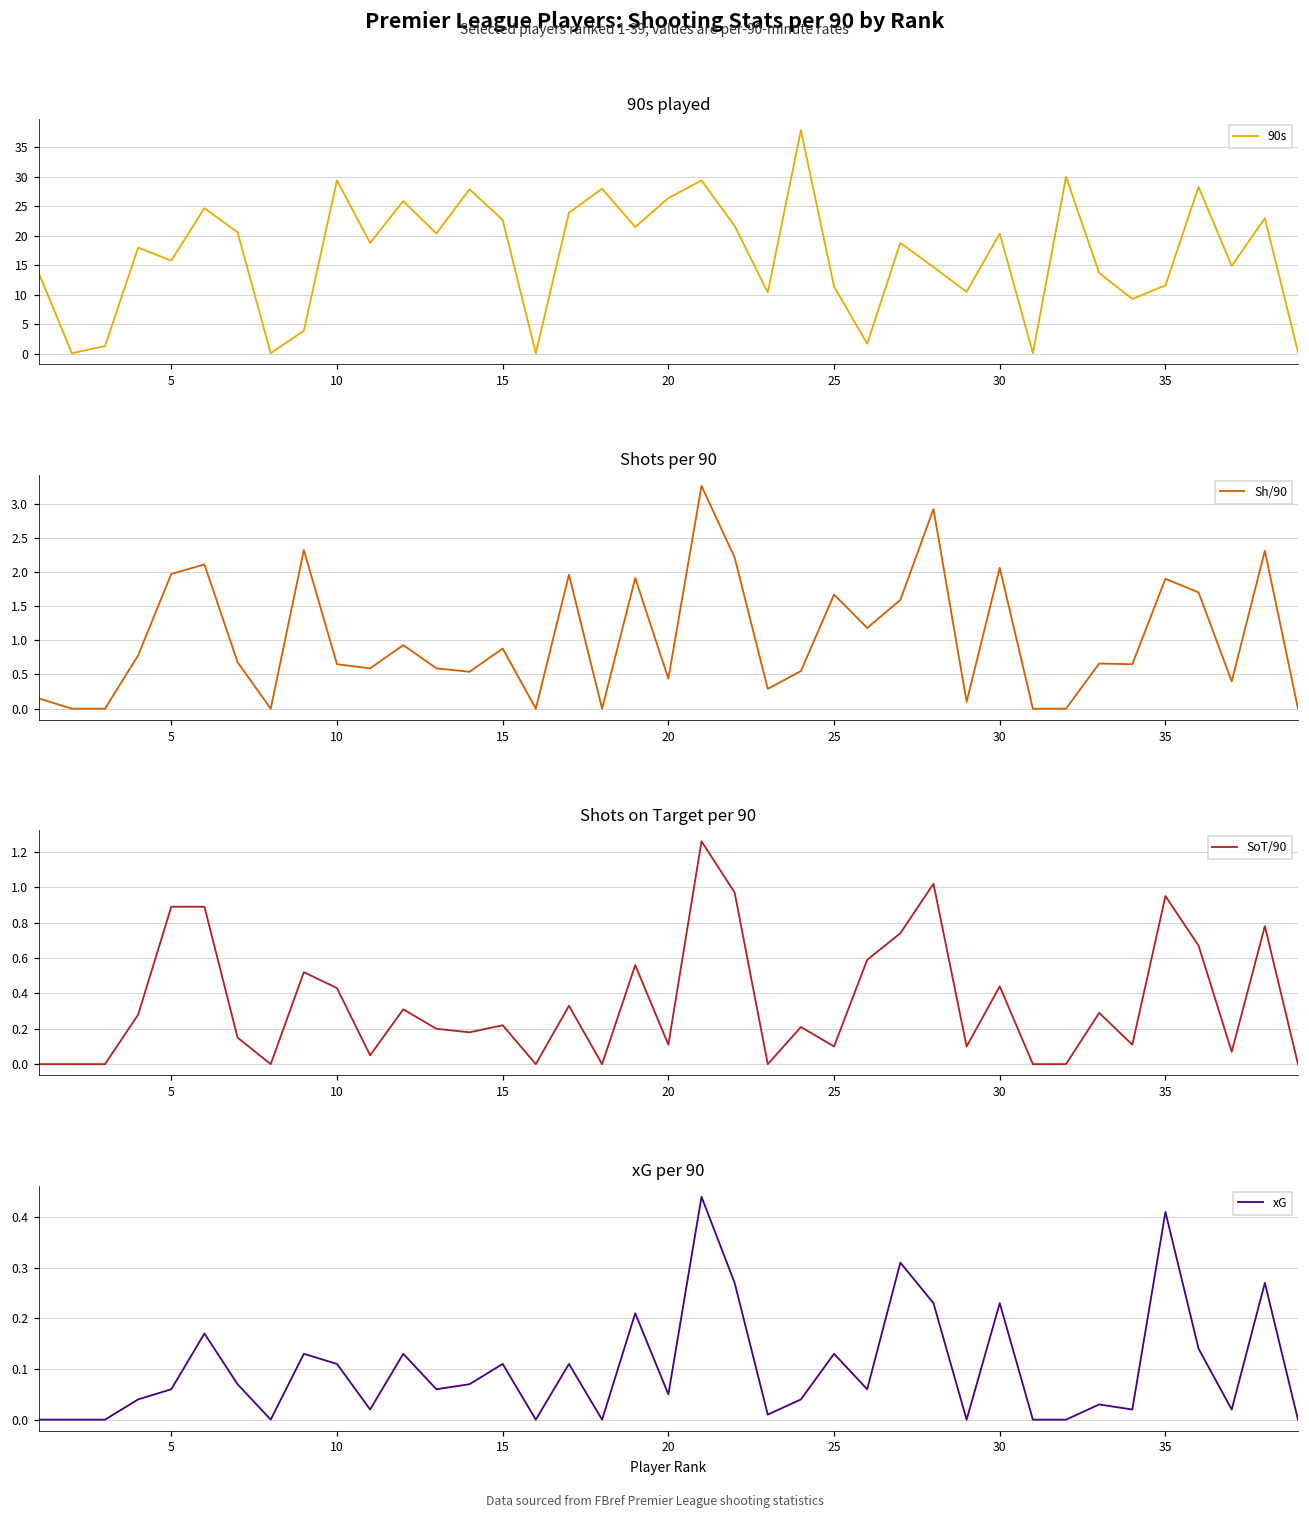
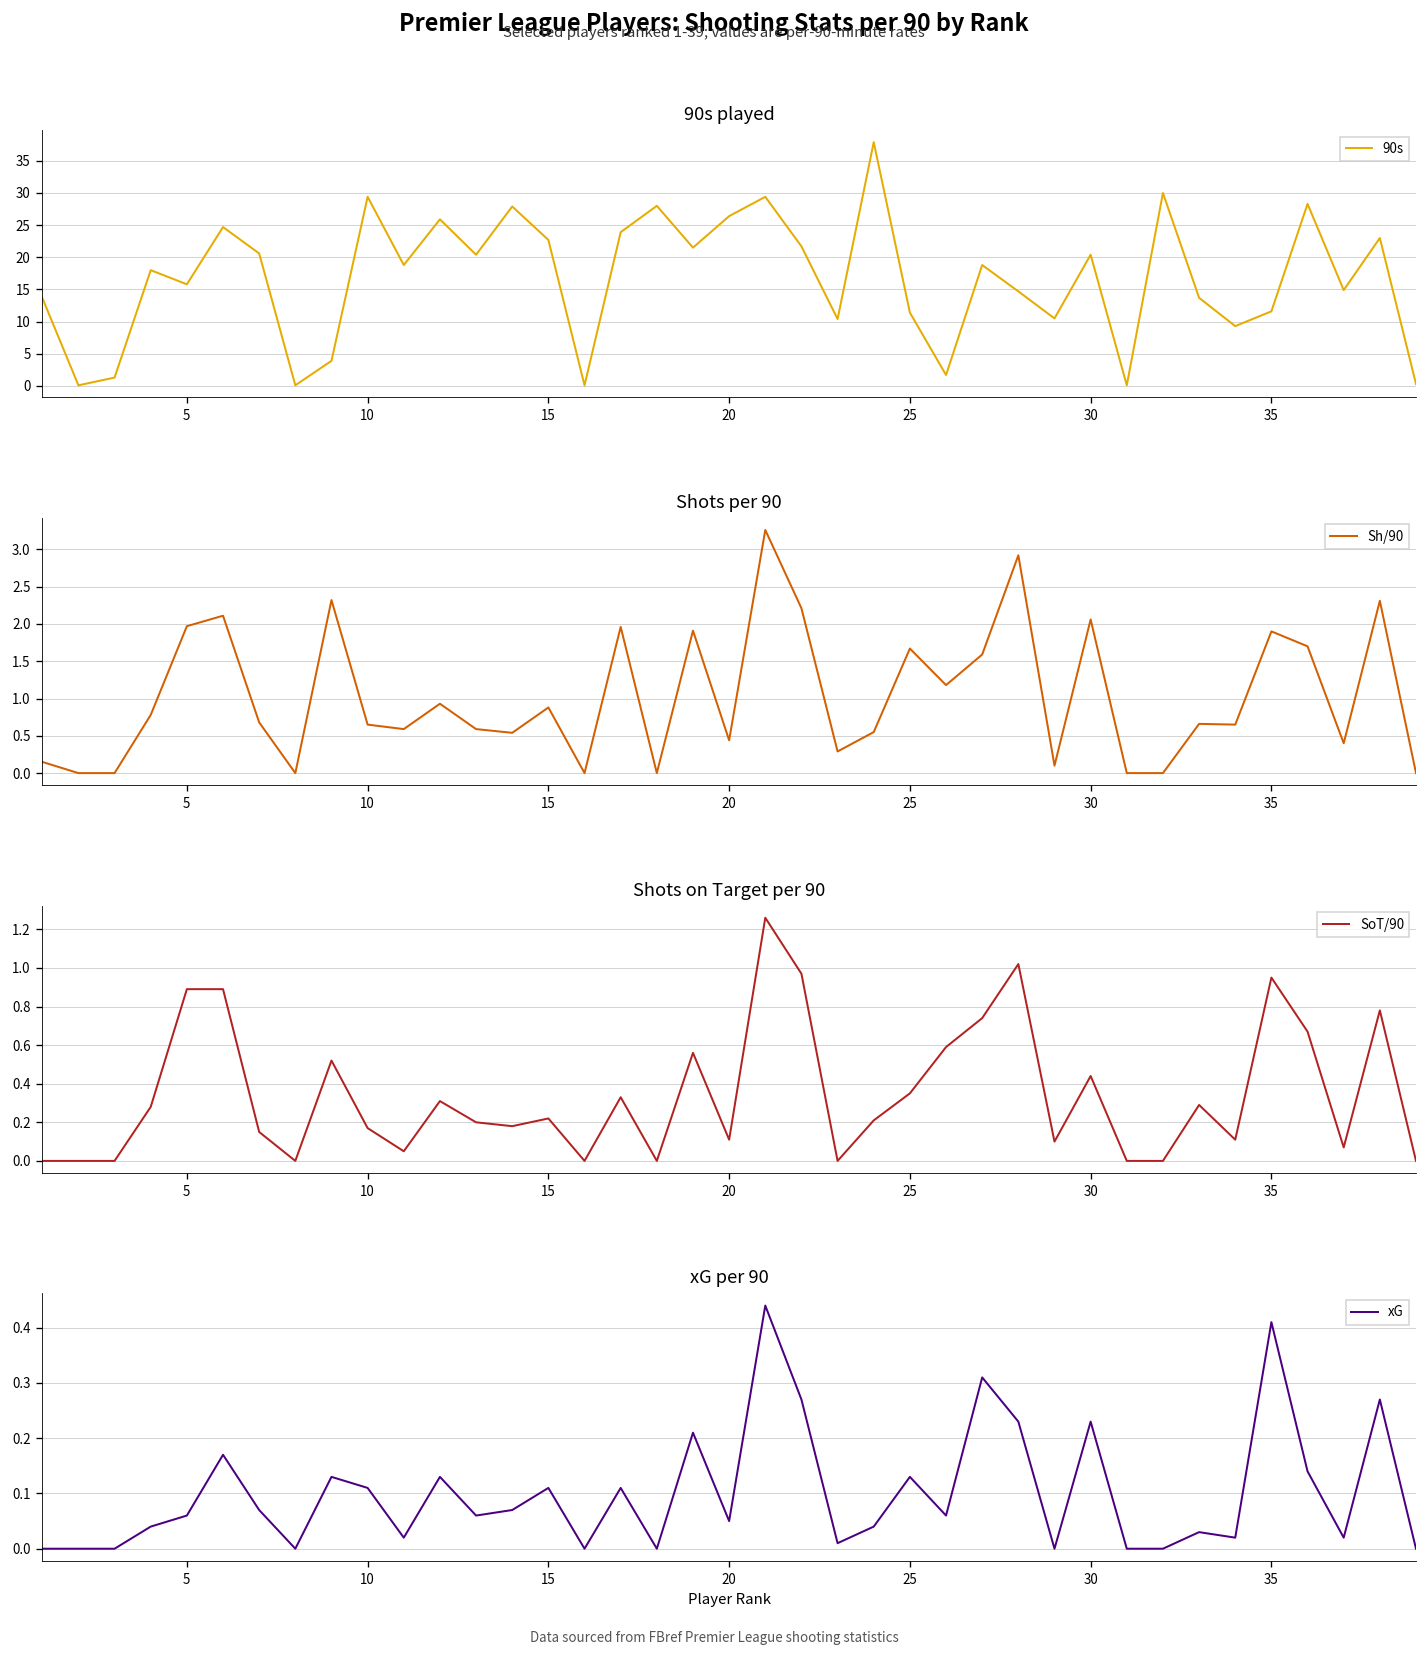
  {
    "90s played": {
      "5": 16,
      "10": 29,
      "15": 23,
      "20": 26,
      "25": 11,
      "30": 20,
      "35": 12
    },
    "Shots per 90": {
      "5": 2.0,
      "10": 0.7,
      "15": 0.9,
      "20": 0.4,
      "25": 1.7,
      "30": 2.1,
      "35": 1.9
    },
    "Shots on Target per 90": {
      "5": 0.89,
-     "10": 0.43,
+     "10": 0.17,
      "15": 0.22,
      "20": 0.11,
-     "25": 0.10,
+     "25": 0.35,
      "30": 0.44,
      "35": 0.95
    },
    "xG per 90": {
      "5": 0.06,
      "10": 0.11,
      "15": 0.11,
      "20": 0.05,
      "25": 0.13,
      "30": 0.23,
      "35": 0.41
    }
  }
